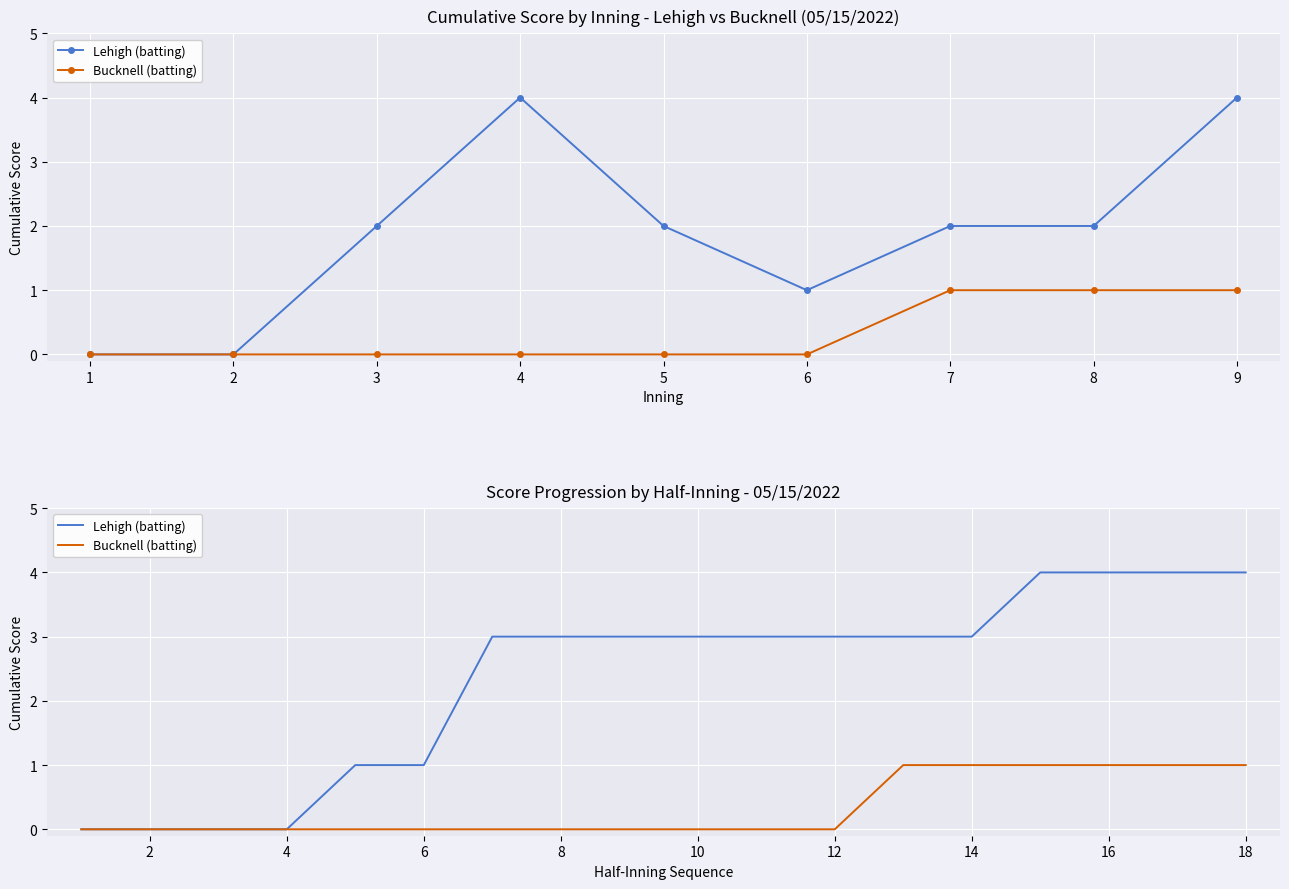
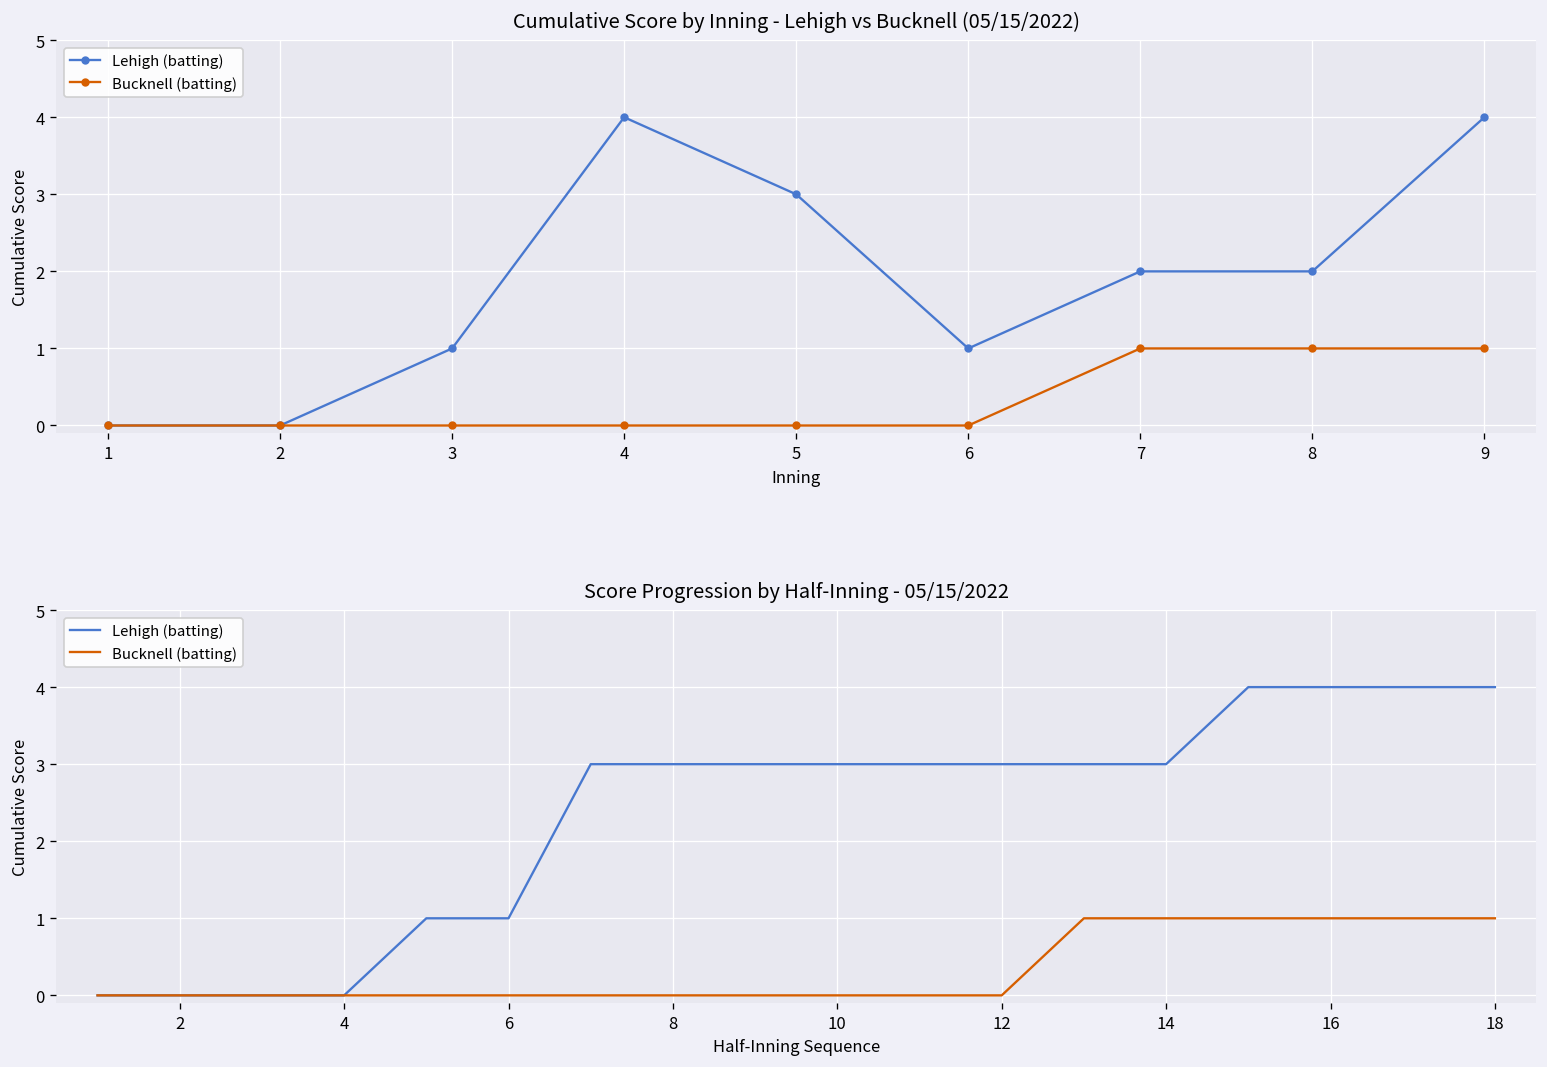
  {
    "Cumulative Score by Inning - Lehigh vs Bucknell (05/15/2022)": {
      "Lehigh (batting)": {
-       "3": 2,
+       "3": 1,
        "4": 4,
-       "5": 2,
+       "5": 3,
        "6": 1,
        "7": 2,
        "8": 2,
        "9": 4
      },
      "Bucknell (batting)": {
        "3": 0,
        "4": 0,
        "5": 0,
        "6": 0,
        "7": 1,
        "8": 1,
        "9": 1
      }
    },
    "Score Progression by Half-Inning - 05/15/2022": {
      "Lehigh (batting)": {
        "6": 1.0,
        "8": 3.0,
        "10": 3.0,
        "12": 3.0,
        "14": 3.0,
        "16": 4.0,
        "18": 4.0
      },
      "Bucknell (batting)": {
        "6": 0.0,
        "8": 0.0,
        "10": 0.0,
        "12": 0.0,
        "14": 1.0,
        "16": 1.0,
        "18": 1.0
      }
    }
  }
